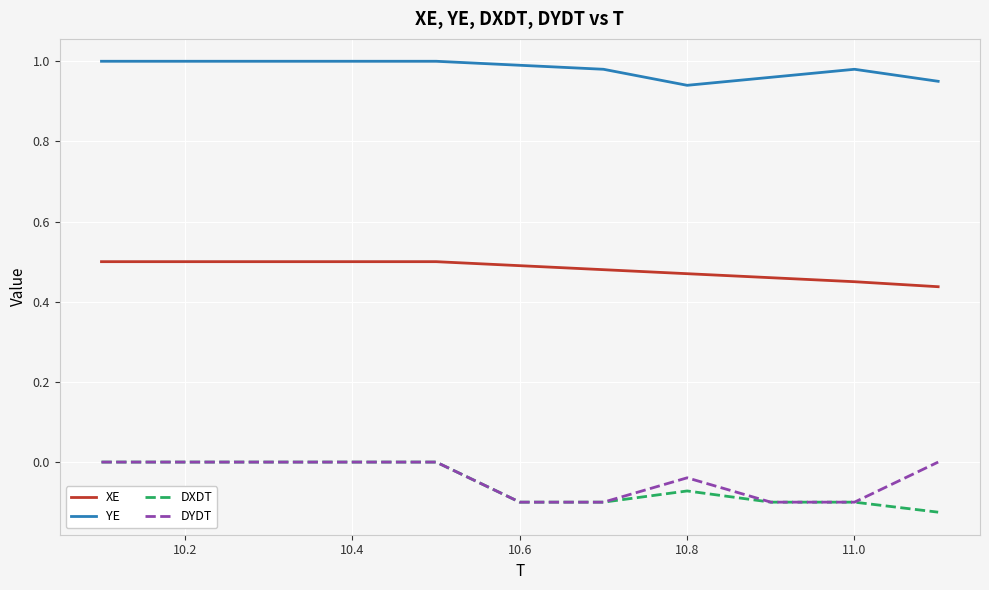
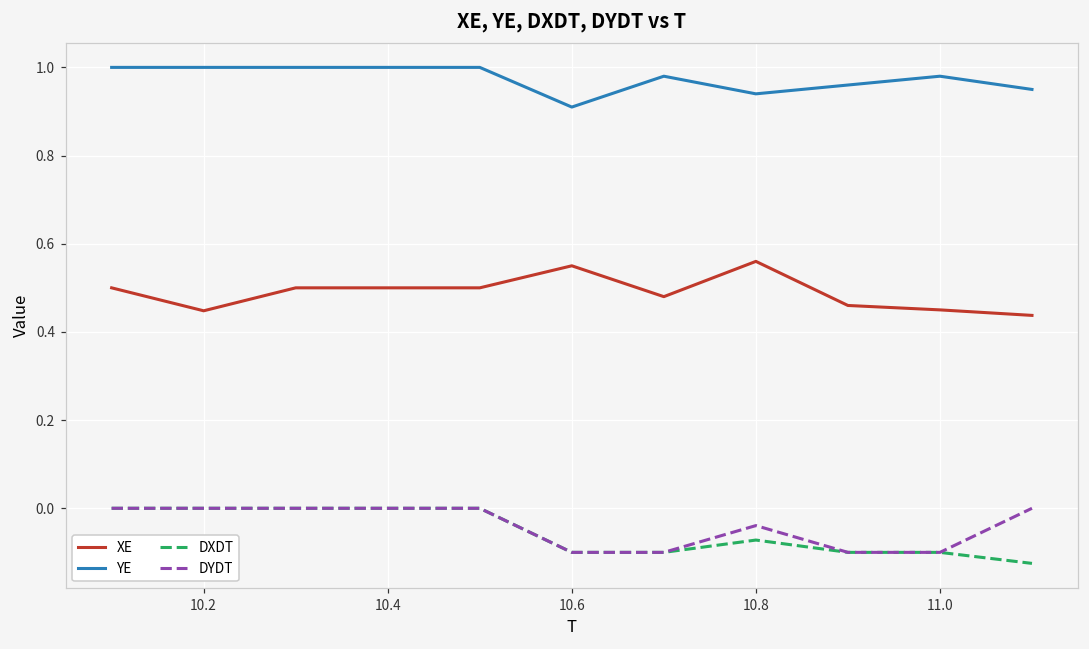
  {
    "XE": {
-     "10.2": 0.50,
+     "10.2": 0.45,
      "10.4": 0.50,
-     "10.6": 0.49,
-     "10.8": 0.47,
+     "10.6": 0.55,
+     "10.8": 0.56,
      "11.0": 0.45
    },
    "YE": {
      "10.2": 1.00,
      "10.4": 1.00,
-     "10.6": 0.99,
+     "10.6": 0.91,
      "10.8": 0.94,
      "11.0": 0.98
    },
    "DXDT": {
      "10.8": -0.07
    },
    "DYDT": {
      "10.8": -0.04
    }
  }
